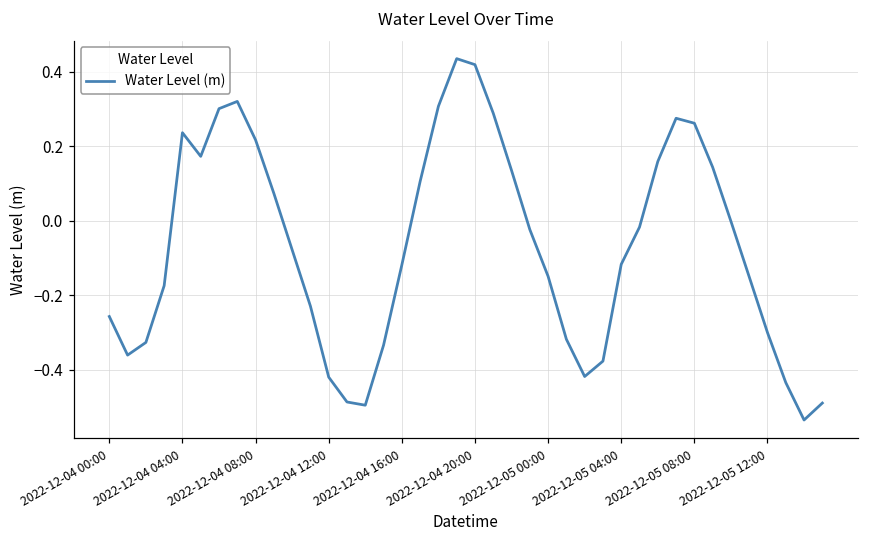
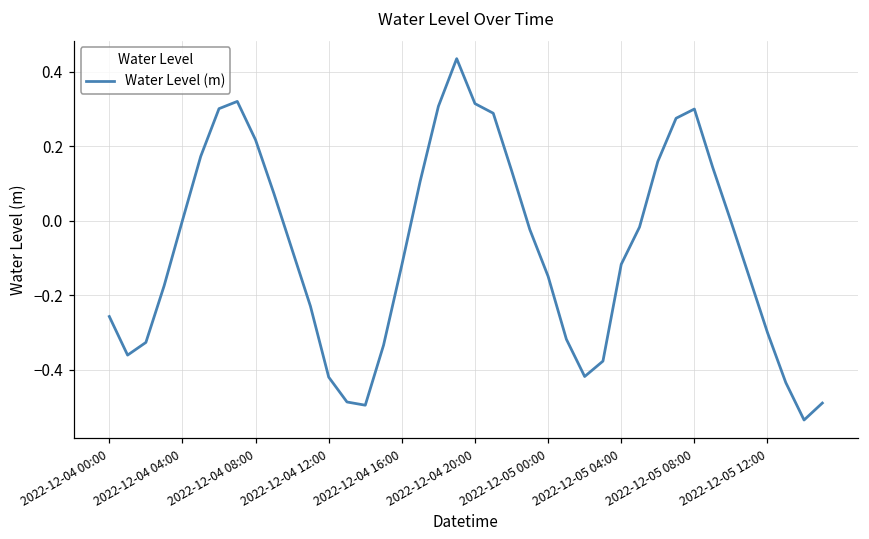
  {
    "2022-12-04 00:00": -0.26,
-   "2022-12-04 04:00": 0.24,
+   "2022-12-04 04:00": 0.00,
    "2022-12-04 08:00": 0.22,
    "2022-12-04 12:00": -0.42,
    "2022-12-04 16:00": -0.12,
-   "2022-12-04 20:00": 0.42,
+   "2022-12-04 20:00": 0.31,
    "2022-12-05 00:00": -0.15,
    "2022-12-05 04:00": -0.12,
-   "2022-12-05 08:00": 0.26,
+   "2022-12-05 08:00": 0.30,
    "2022-12-05 12:00": -0.30
  }
